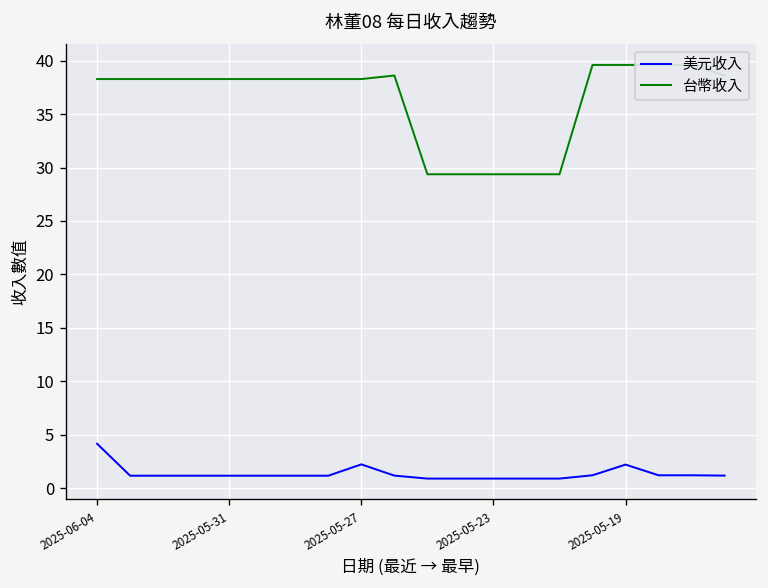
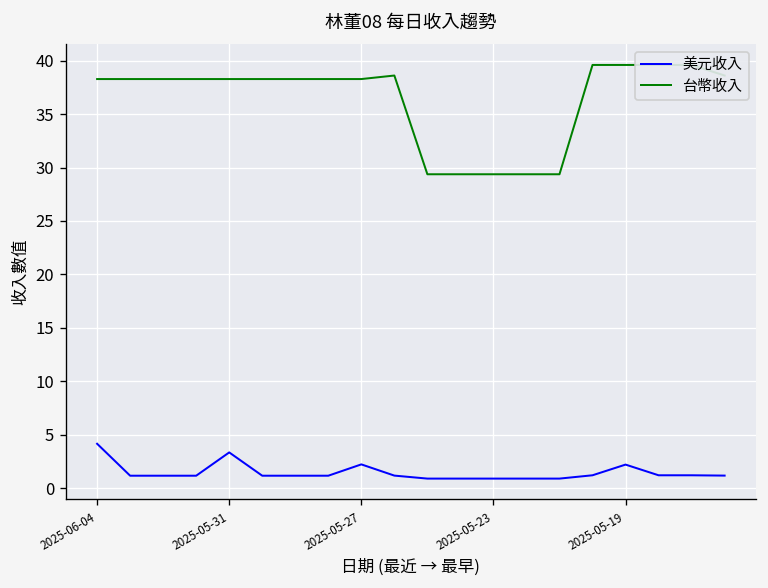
  {
    "美元收入": {
      "2025-06-04": 4,
-     "2025-05-31": 1,
+     "2025-05-31": 3,
      "2025-05-27": 2,
      "2025-05-23": 1,
      "2025-05-19": 2
    },
    "台幣收入": {
      "2025-06-04": 38,
      "2025-05-31": 38,
      "2025-05-27": 38,
      "2025-05-23": 29,
      "2025-05-19": 40
    }
  }
